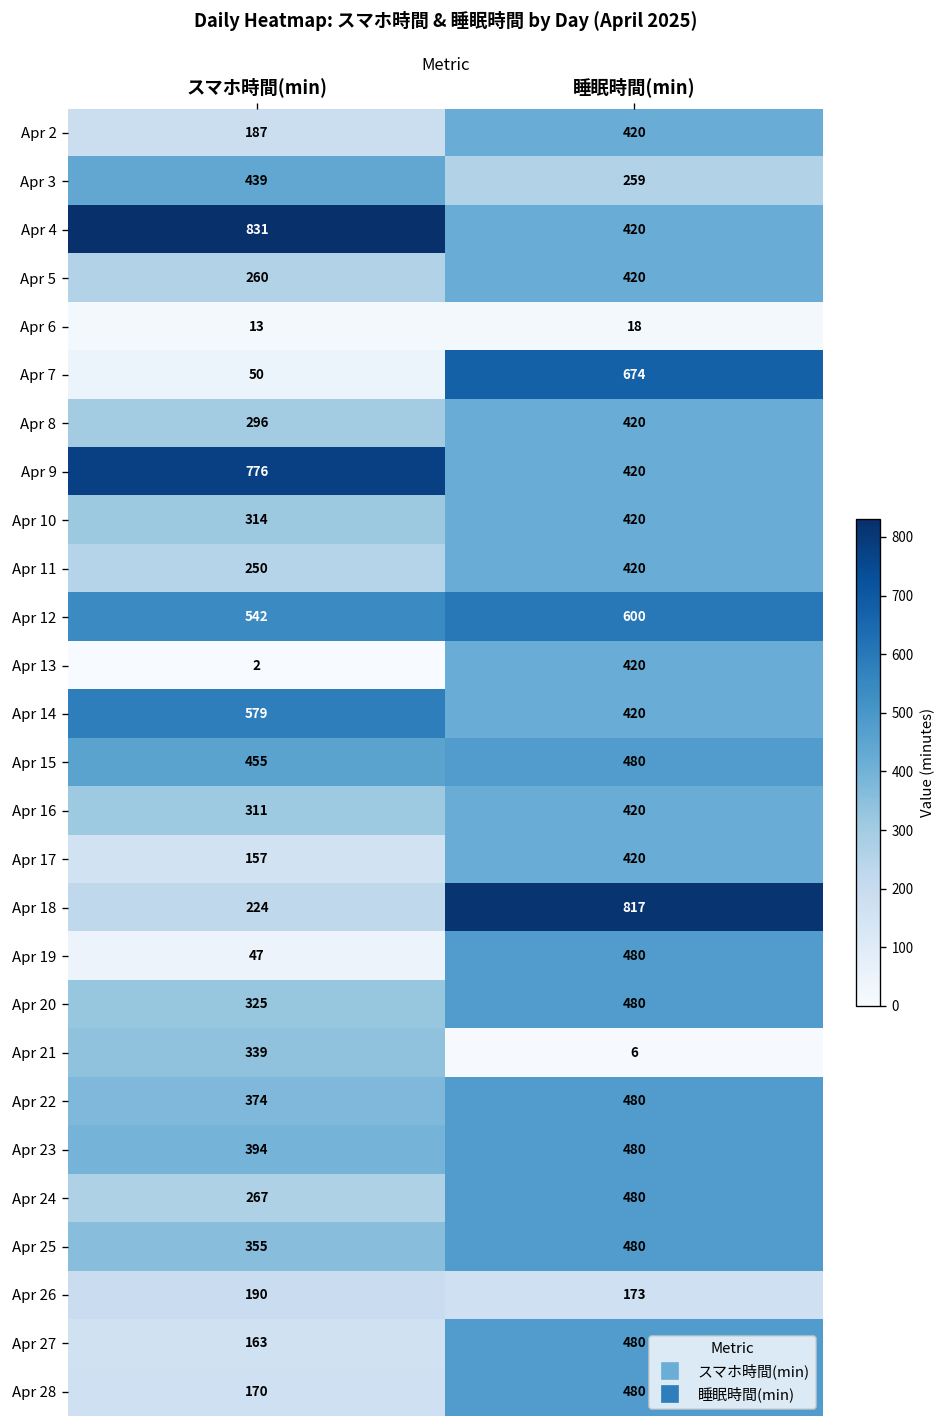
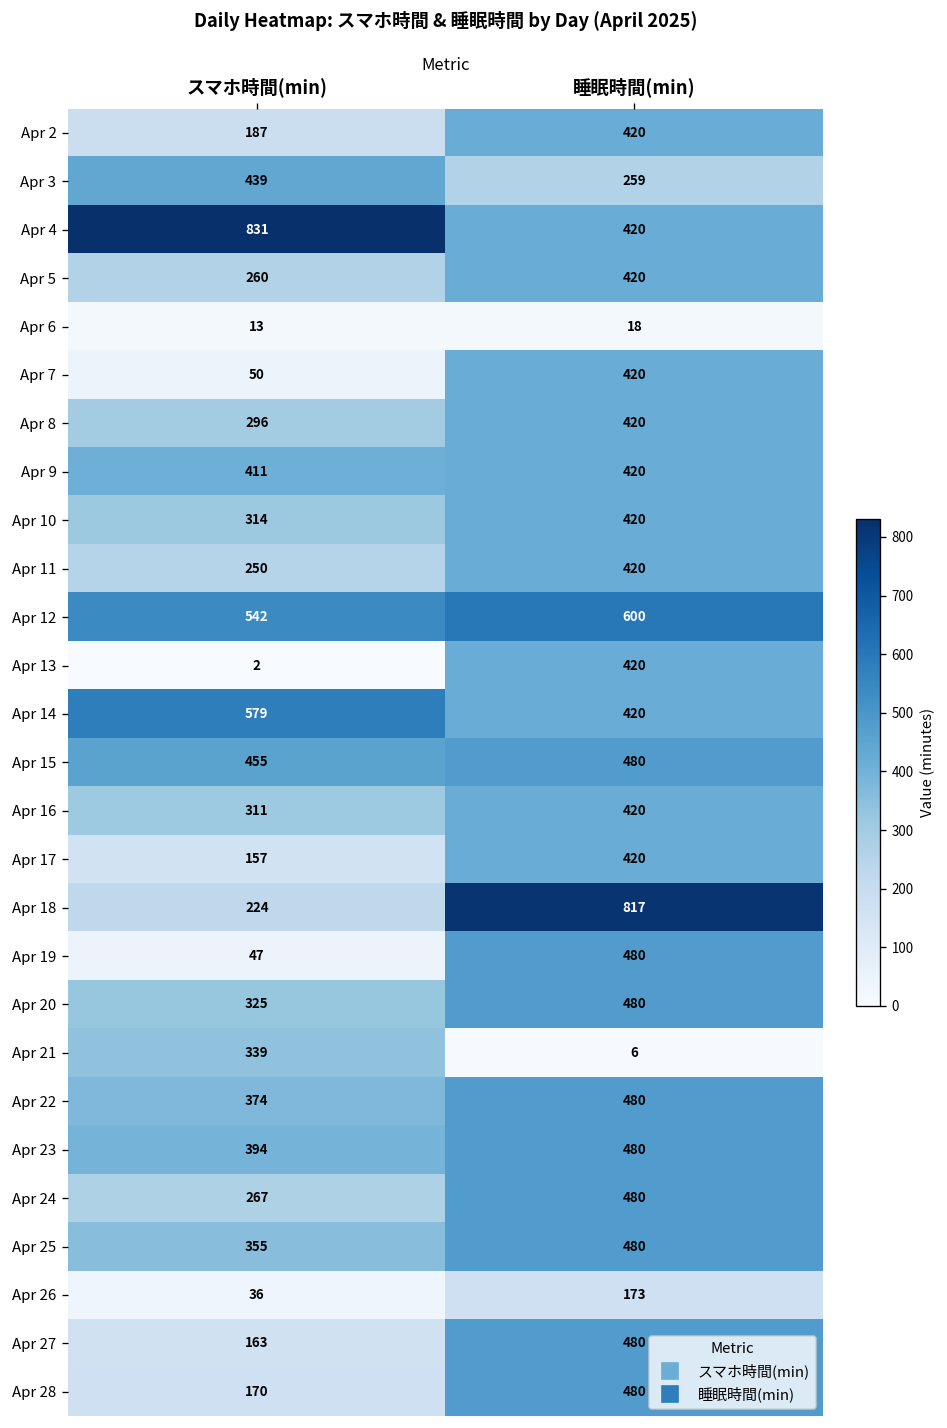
  {
    "Apr 2": {
      "スマホ時間(min)": 187,
      "睡眠時間(min)": 420
    },
    "Apr 3": {
      "スマホ時間(min)": 439,
      "睡眠時間(min)": 259
    },
    "Apr 4": {
      "スマホ時間(min)": 831,
      "睡眠時間(min)": 420
    },
    "Apr 5": {
      "スマホ時間(min)": 260,
      "睡眠時間(min)": 420
    },
    "Apr 6": {
      "スマホ時間(min)": 13,
      "睡眠時間(min)": 18
    },
    "Apr 7": {
      "スマホ時間(min)": 50,
-     "睡眠時間(min)": 674
+     "睡眠時間(min)": 420
    },
    "Apr 8": {
      "スマホ時間(min)": 296,
      "睡眠時間(min)": 420
    },
    "Apr 9": {
-     "スマホ時間(min)": 776,
+     "スマホ時間(min)": 411,
      "睡眠時間(min)": 420
    },
    "Apr 10": {
      "スマホ時間(min)": 314,
      "睡眠時間(min)": 420
    },
    "Apr 11": {
      "スマホ時間(min)": 250,
      "睡眠時間(min)": 420
    },
    "Apr 12": {
      "スマホ時間(min)": 542,
      "睡眠時間(min)": 600
    },
    "Apr 13": {
      "スマホ時間(min)": 2,
      "睡眠時間(min)": 420
    },
    "Apr 14": {
      "スマホ時間(min)": 579,
      "睡眠時間(min)": 420
    },
    "Apr 15": {
      "スマホ時間(min)": 455,
      "睡眠時間(min)": 480
    },
    "Apr 16": {
      "スマホ時間(min)": 311,
      "睡眠時間(min)": 420
    },
    "Apr 17": {
      "スマホ時間(min)": 157,
      "睡眠時間(min)": 420
    },
    "Apr 18": {
      "スマホ時間(min)": 224,
      "睡眠時間(min)": 817
    },
    "Apr 19": {
      "スマホ時間(min)": 47,
      "睡眠時間(min)": 480
    },
    "Apr 20": {
      "スマホ時間(min)": 325,
      "睡眠時間(min)": 480
    },
    "Apr 21": {
      "スマホ時間(min)": 339,
      "睡眠時間(min)": 6
    },
    "Apr 22": {
      "スマホ時間(min)": 374,
      "睡眠時間(min)": 480
    },
    "Apr 23": {
      "スマホ時間(min)": 394,
      "睡眠時間(min)": 480
    },
    "Apr 24": {
      "スマホ時間(min)": 267,
      "睡眠時間(min)": 480
    },
    "Apr 25": {
      "スマホ時間(min)": 355,
      "睡眠時間(min)": 480
    },
    "Apr 26": {
-     "スマホ時間(min)": 190,
+     "スマホ時間(min)": 36,
      "睡眠時間(min)": 173
    },
    "Apr 27": {
      "スマホ時間(min)": 163,
      "睡眠時間(min)": 480
    },
    "Apr 28": {
      "スマホ時間(min)": 170,
      "睡眠時間(min)": 480
    }
  }
